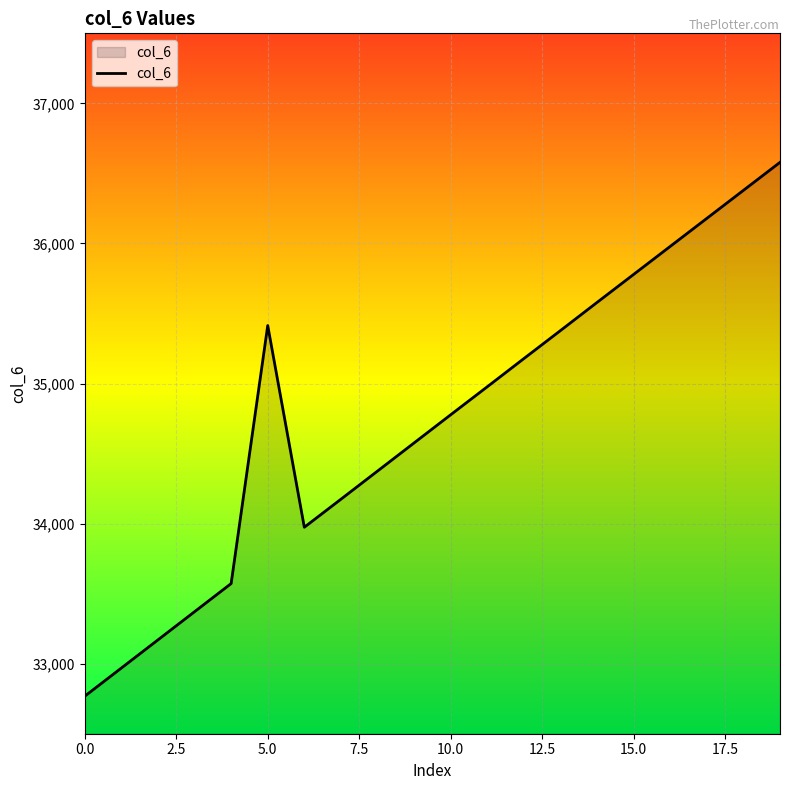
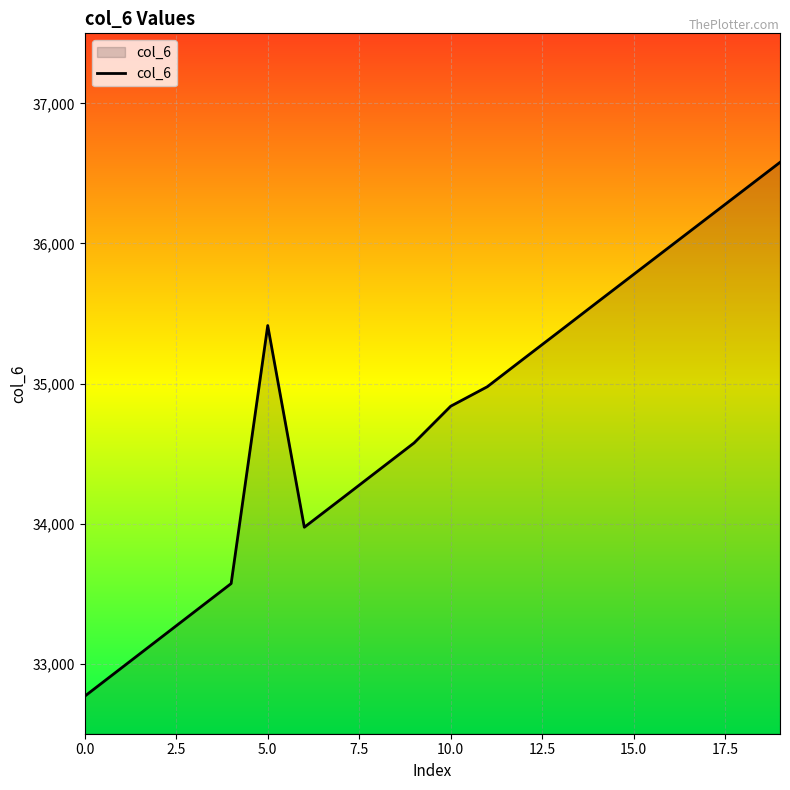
  {
    "0.0": "32,770",
    "5.0": "35,410",
-   "10.0": "34,780",
+   "10.0": "34,840",
    "15.0": "35,780"
  }
